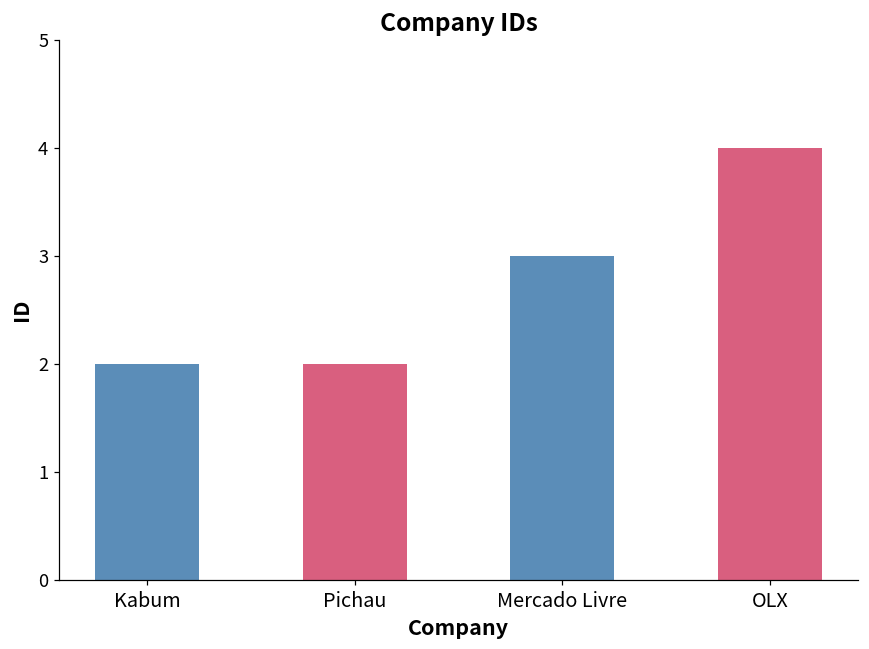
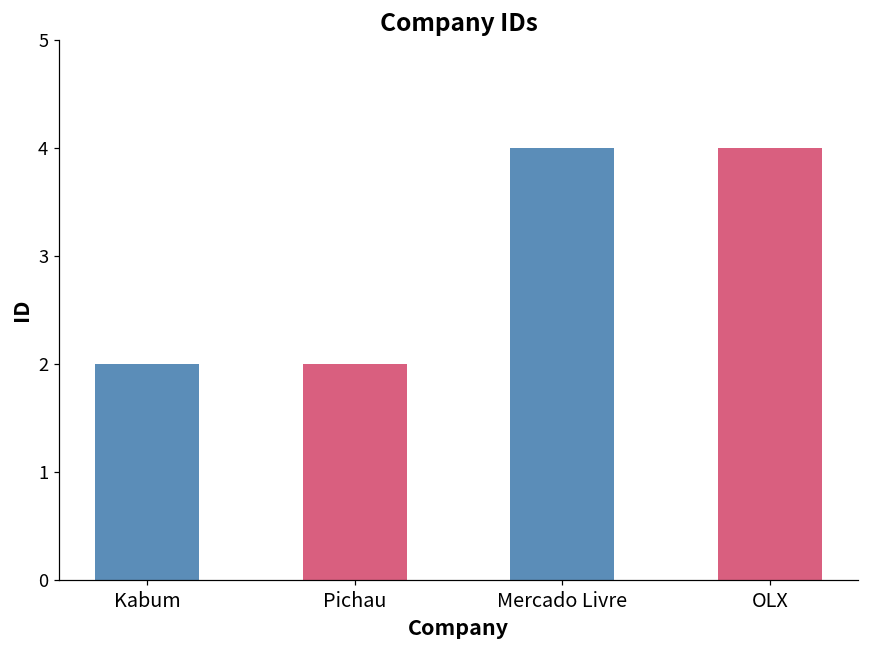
  {
    "Kabum": 2,
    "Pichau": 2,
-   "Mercado Livre": 3,
+   "Mercado Livre": 4,
    "OLX": 4
  }
